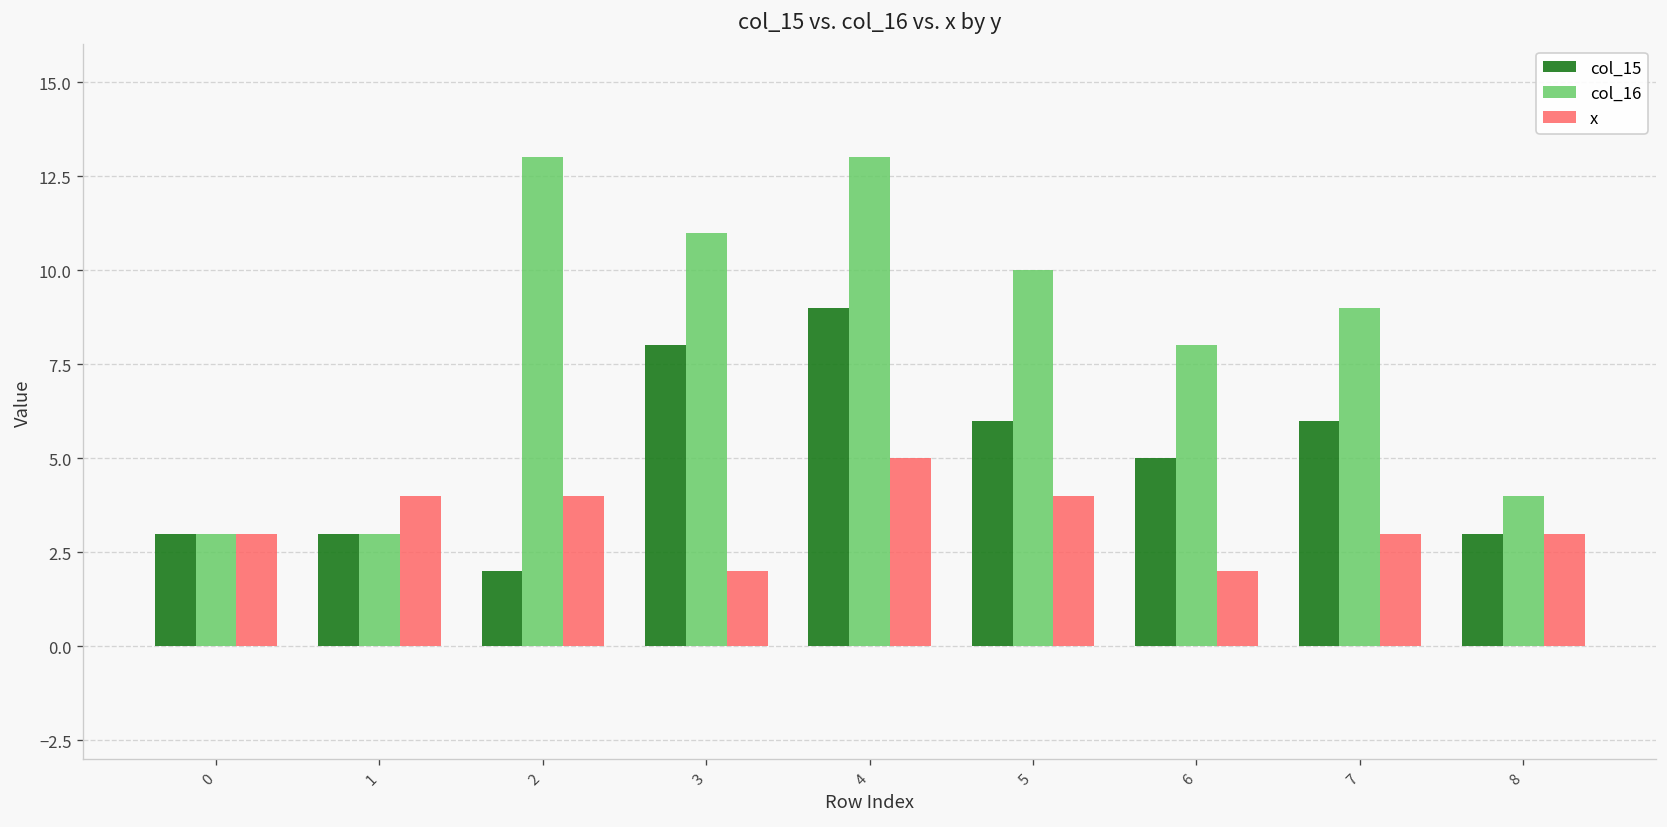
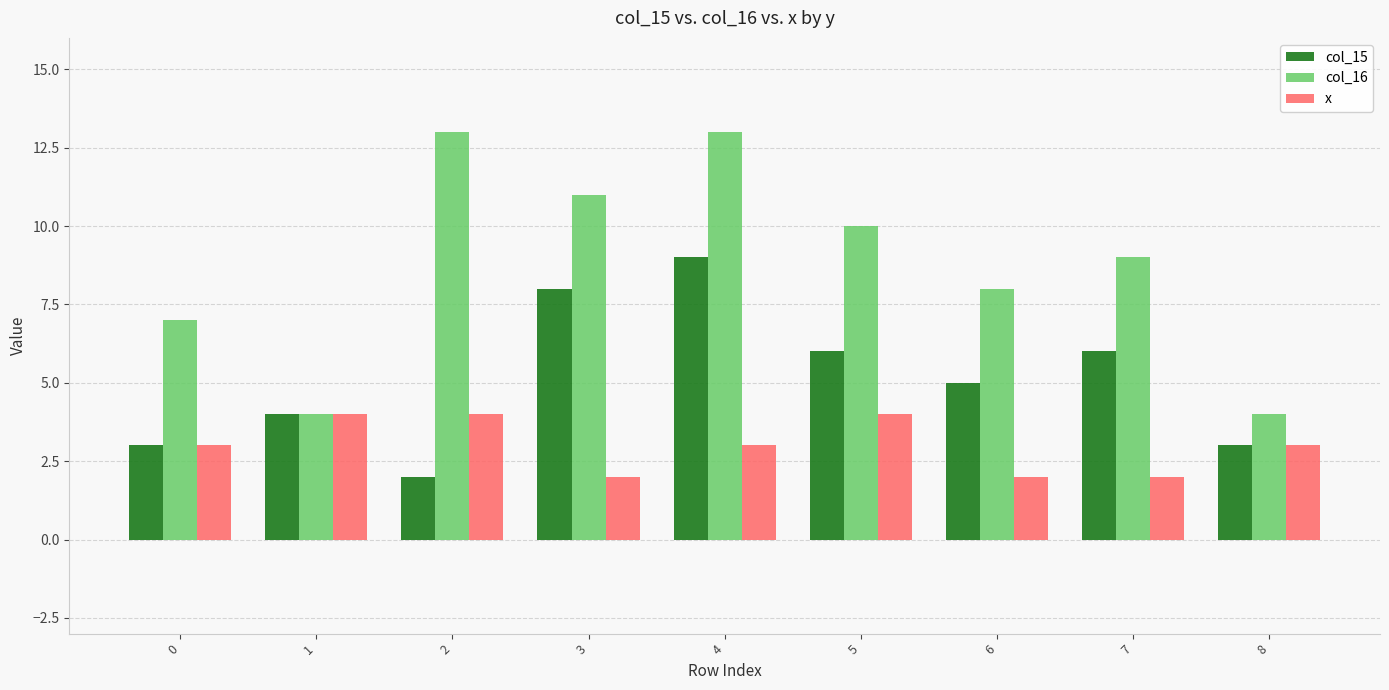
  {
    "col_15": {
      "0": 3,
-     "1": 3,
+     "1": 4,
      "2": 2,
      "3": 8,
      "4": 9,
      "5": 6,
      "6": 5,
      "7": 6,
      "8": 3
    },
    "col_16": {
-     "0": 3,
-     "1": 3,
+     "0": 7,
+     "1": 4,
      "2": 13,
      "3": 11,
      "4": 13,
      "5": 10,
      "6": 8,
      "7": 9,
      "8": 4
    },
    "x": {
      "0": 3,
      "1": 4,
      "2": 4,
      "3": 2,
-     "4": 5,
+     "4": 3,
      "5": 4,
      "6": 2,
-     "7": 3,
+     "7": 2,
      "8": 3
    }
  }
